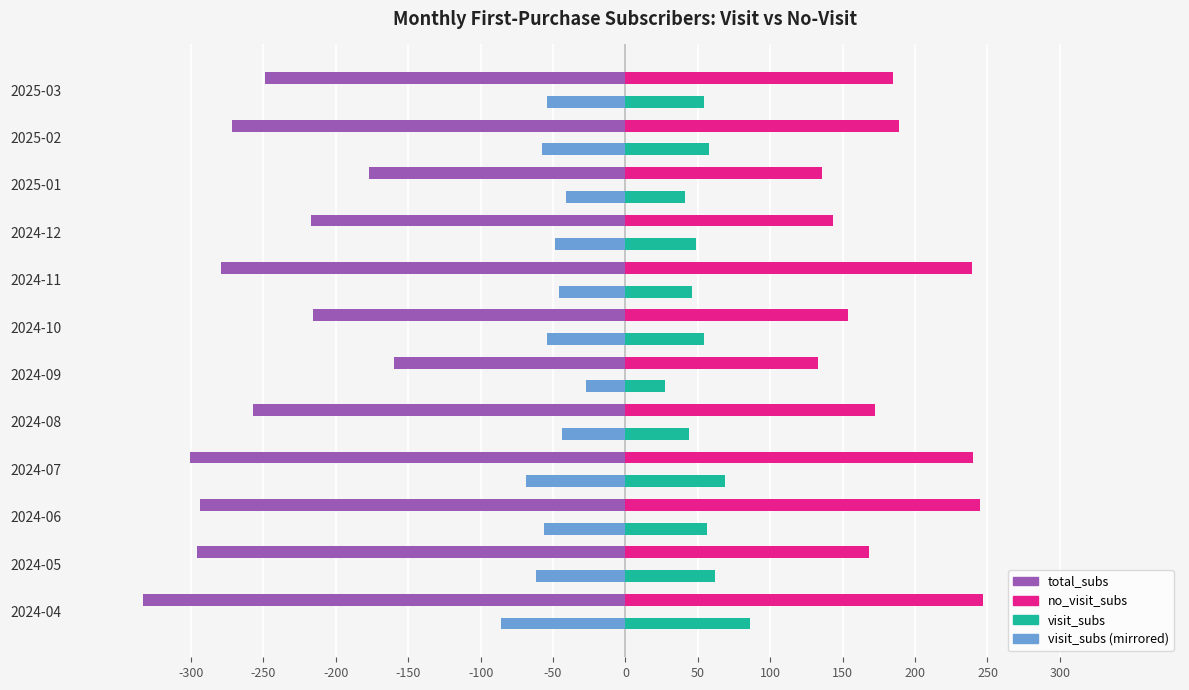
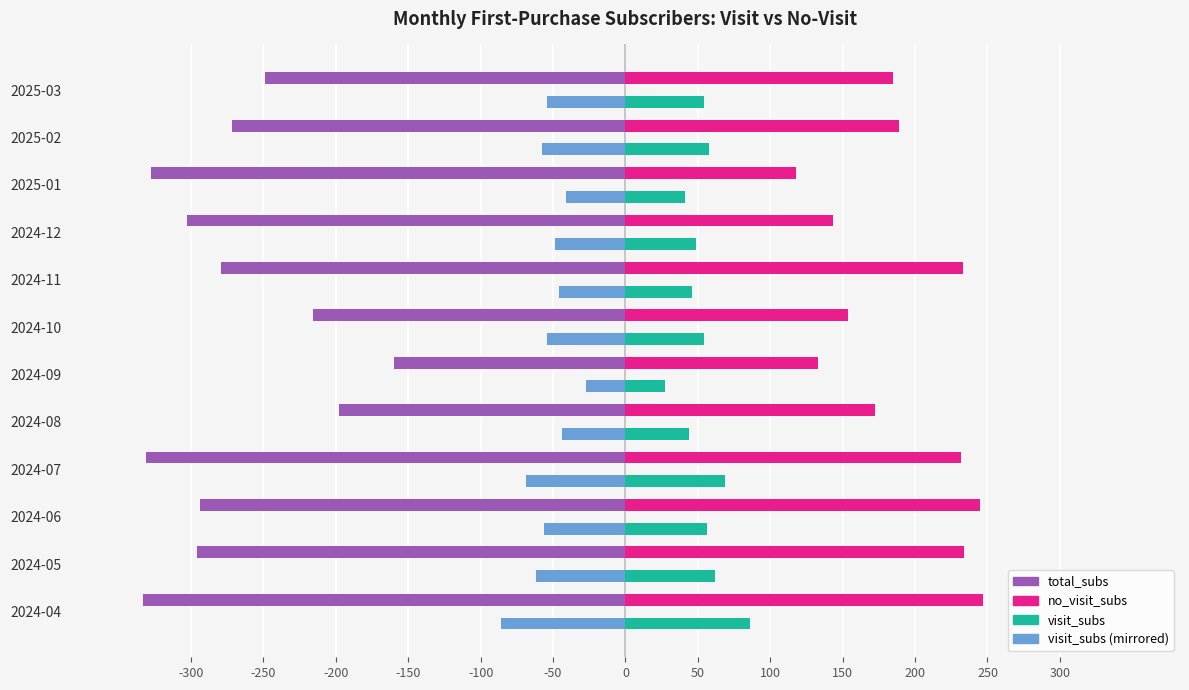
  {
    "total_subs": {
      "2025-03": -249,
      "2025-02": -272,
-     "2025-01": -177,
-     "2024-12": -217,
+     "2025-01": -328,
+     "2024-12": -303,
      "2024-11": -279,
      "2024-10": -216,
      "2024-09": -160,
-     "2024-08": -257,
-     "2024-07": -301,
+     "2024-08": -198,
+     "2024-07": -331,
      "2024-06": -294,
      "2024-05": -296,
      "2024-04": -333
    },
    "no_visit_subs": {
      "2025-03": 185,
      "2025-02": 189,
-     "2025-01": 136,
+     "2025-01": 118,
      "2024-12": 143,
-     "2024-11": 239,
+     "2024-11": 233,
      "2024-10": 154,
      "2024-09": 133,
      "2024-08": 172,
-     "2024-07": 240,
+     "2024-07": 232,
      "2024-06": 245,
-     "2024-05": 168,
+     "2024-05": 234,
      "2024-04": 247
    },
    "visit_subs": {
      "2025-03": 54,
      "2025-02": 58,
      "2025-01": 41,
      "2024-12": 49,
      "2024-11": 46,
      "2024-10": 54,
      "2024-09": 27,
      "2024-08": 44,
      "2024-07": 69,
      "2024-06": 56,
      "2024-05": 62,
      "2024-04": 86
    }
  }
